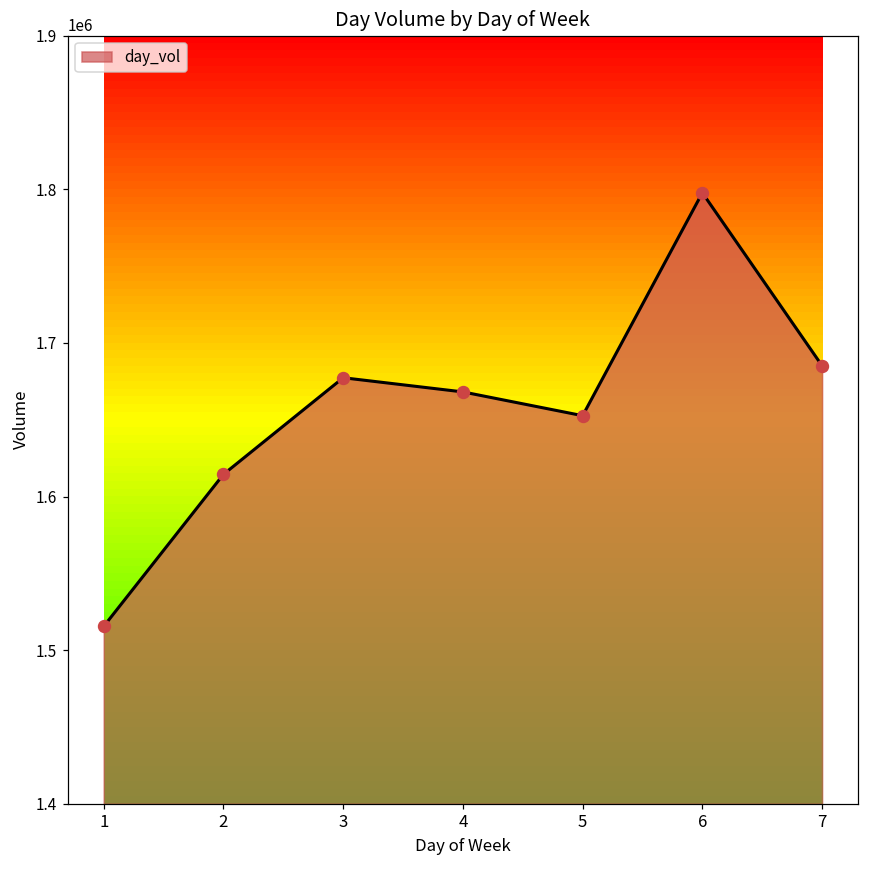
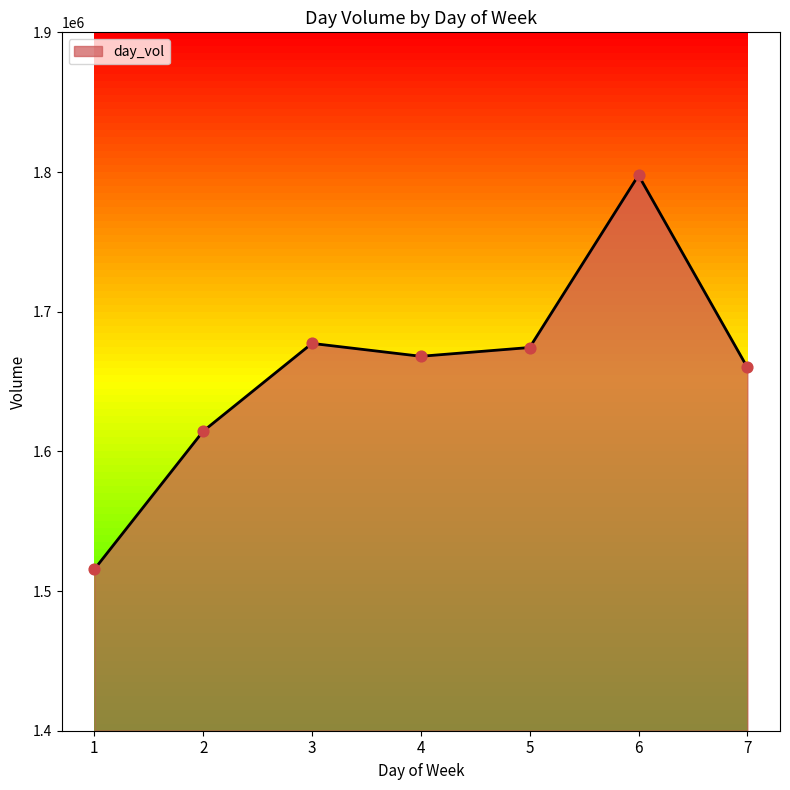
  {
    "1": 1516000,
    "2": 1614000,
    "3": 1677000,
    "4": 1668000,
-   "5": 1653000,
+   "5": 1674000,
    "6": 1798000,
-   "7": 1685000
+   "7": 1660000
  }
